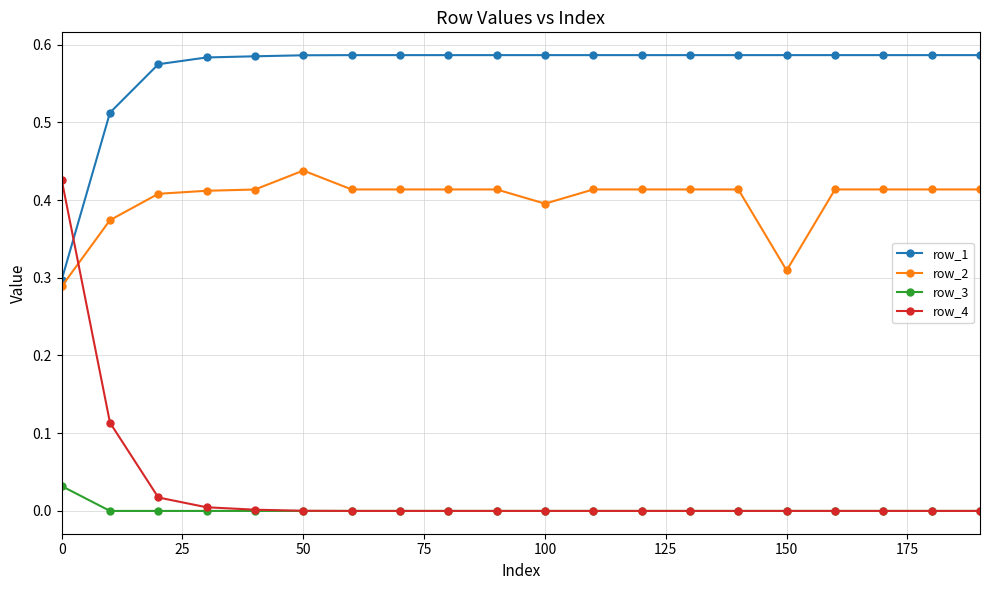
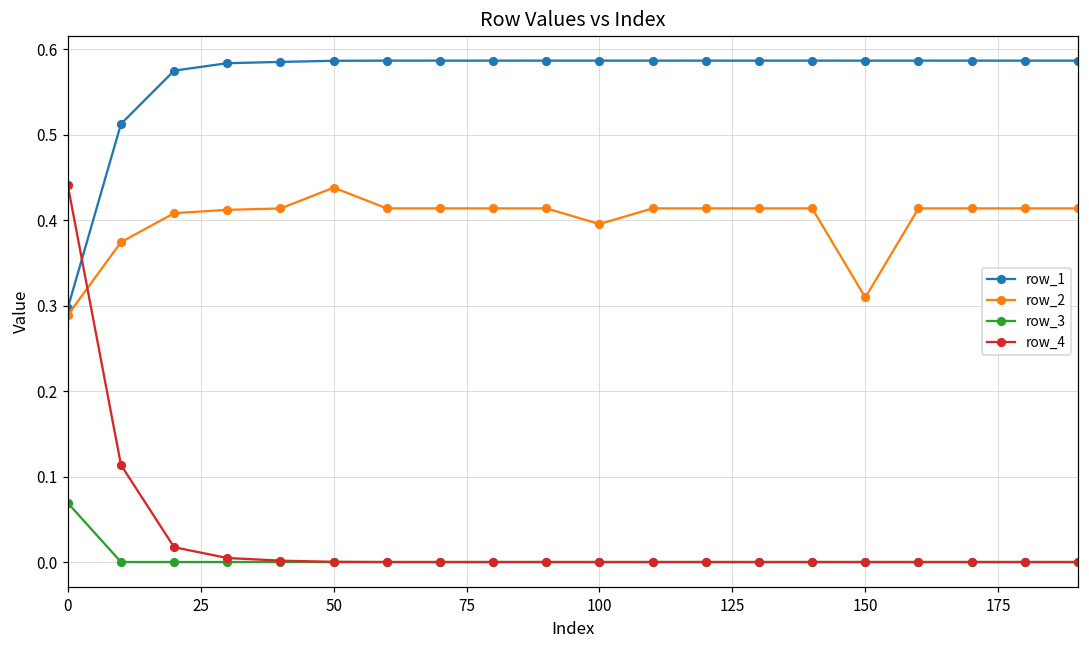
  {
    "row_1": {
      "0": 0.30,
      "50": 0.59,
      "100": 0.59,
      "150": 0.59
    },
    "row_2": {
      "0": 0.29,
      "50": 0.44,
      "100": 0.40,
      "150": 0.31
    },
    "row_3": {
-     "0": 0.03
+     "0": 0.07
    },
    "row_4": {
-     "0": 0.43
+     "0": 0.44
    }
  }
